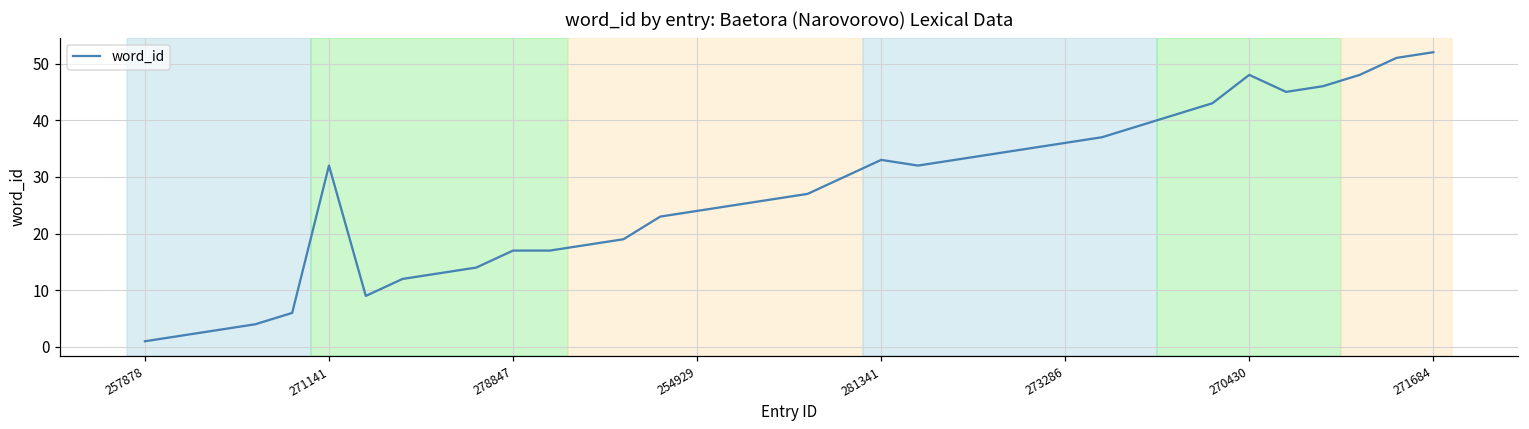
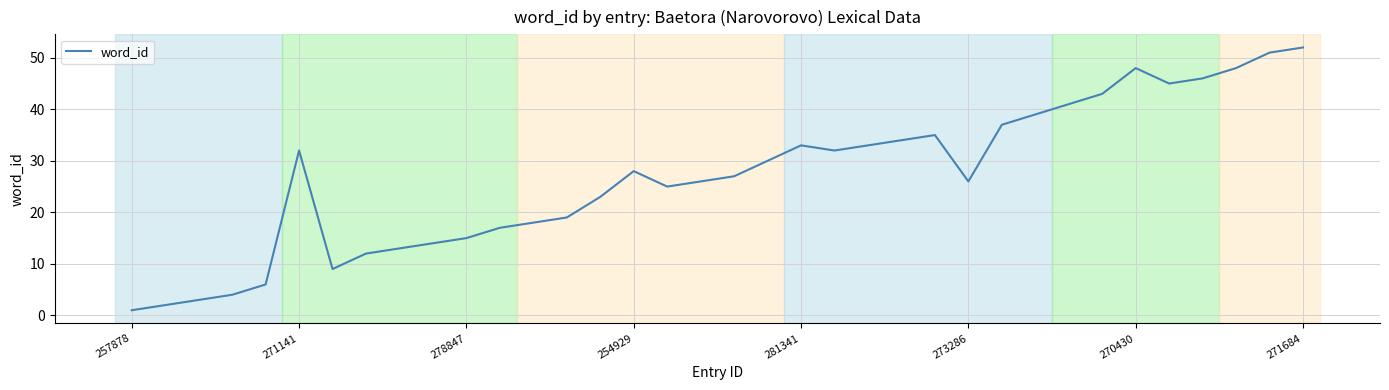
  {
    "257878": 1,
    "271141": 32,
-   "278847": 17,
-   "254929": 24,
+   "278847": 15,
+   "254929": 28,
    "281341": 33,
-   "273286": 36,
+   "273286": 26,
    "270430": 48,
    "271684": 52
  }
